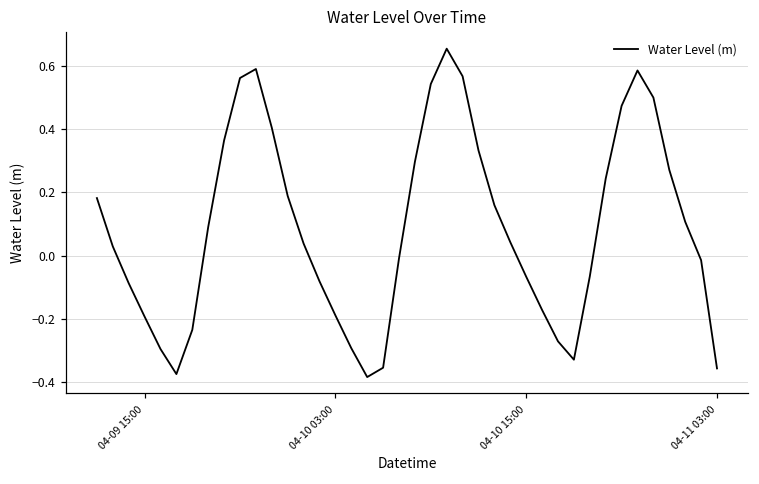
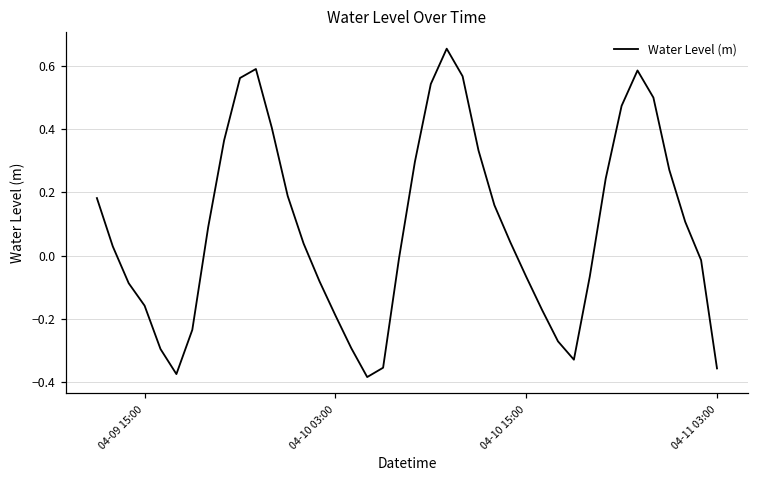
  {
-   "04-09 15:00": -0.19,
+   "04-09 15:00": -0.16,
    "04-10 03:00": -0.19,
    "04-10 15:00": -0.07,
    "04-11 03:00": -0.36
  }
